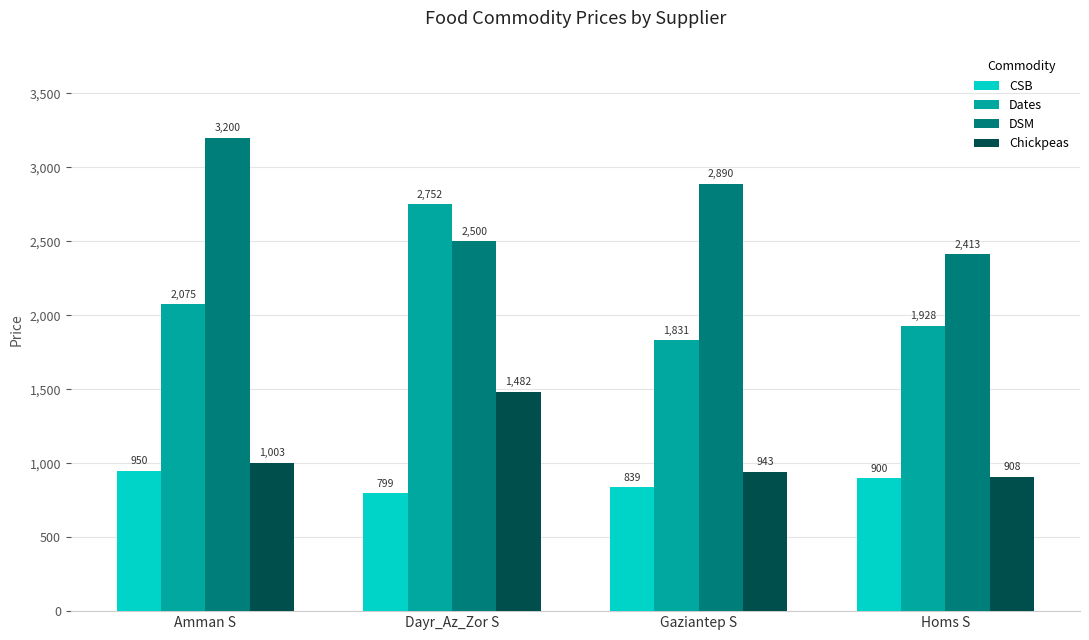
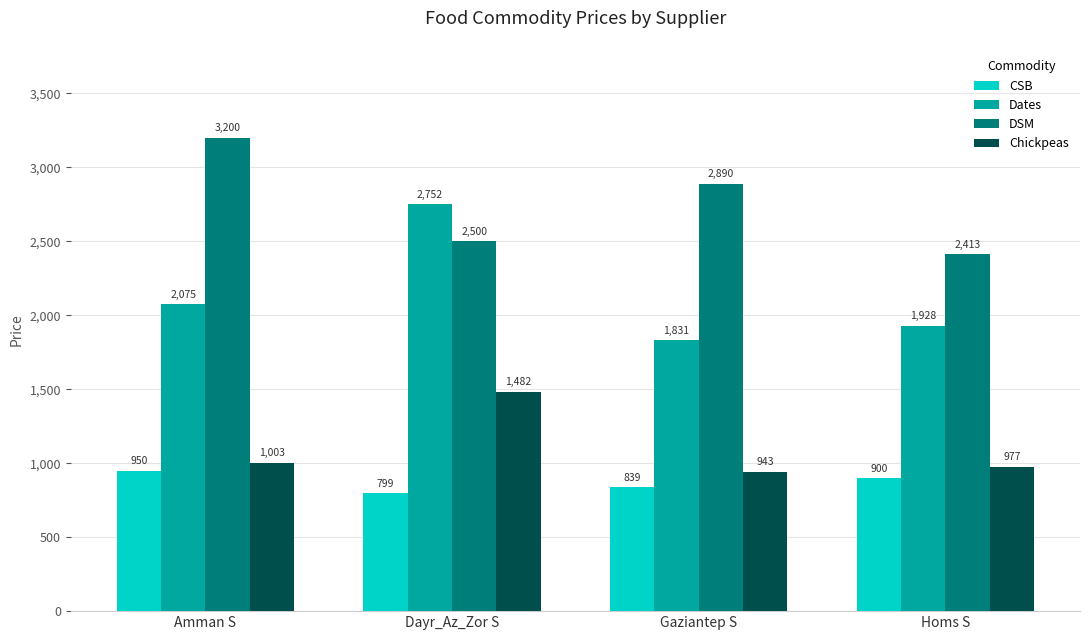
  {
    "Chickpeas": {
      "Amman S": "1,003",
      "Dayr_Az_Zor S": "1,482",
      "Gaziantep S": "943",
-     "Homs S": "908"
+     "Homs S": "977"
    }
  }
